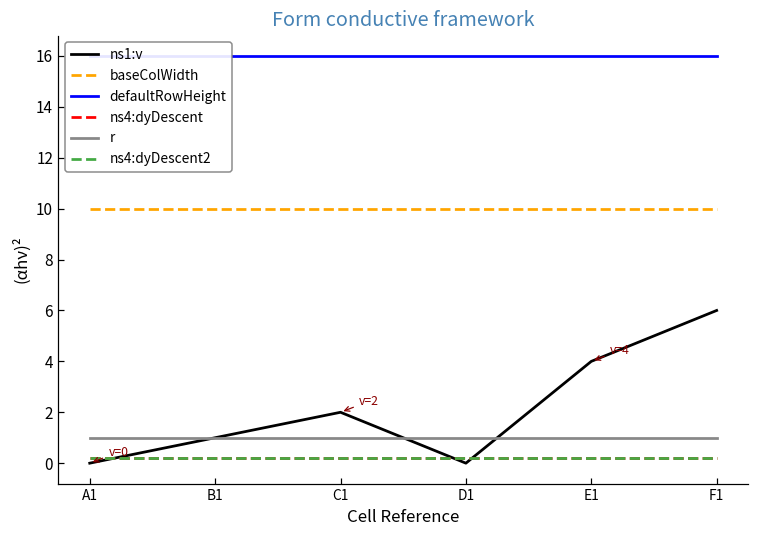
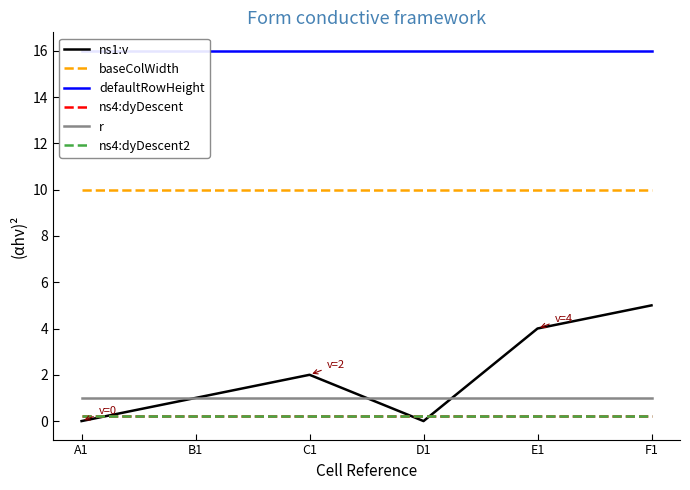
  {
    "ns1:v": {
      "D1": 0,
-     "F1": 6
+     "F1": 5
    },
    "baseColWidth": {
      "A1": 10,
      "B1": 10,
      "C1": 10,
      "D1": 10,
      "E1": 10,
      "F1": 10
    },
    "defaultRowHeight": {
      "C1": 16,
      "D1": 16,
      "E1": 16,
      "F1": 16
    },
    "ns4:dyDescent2": {
      "A1": 0
    },
    "r": {
      "A1": 1,
      "C1": 1,
      "D1": 1,
      "E1": 1,
      "F1": 1
    }
  }
